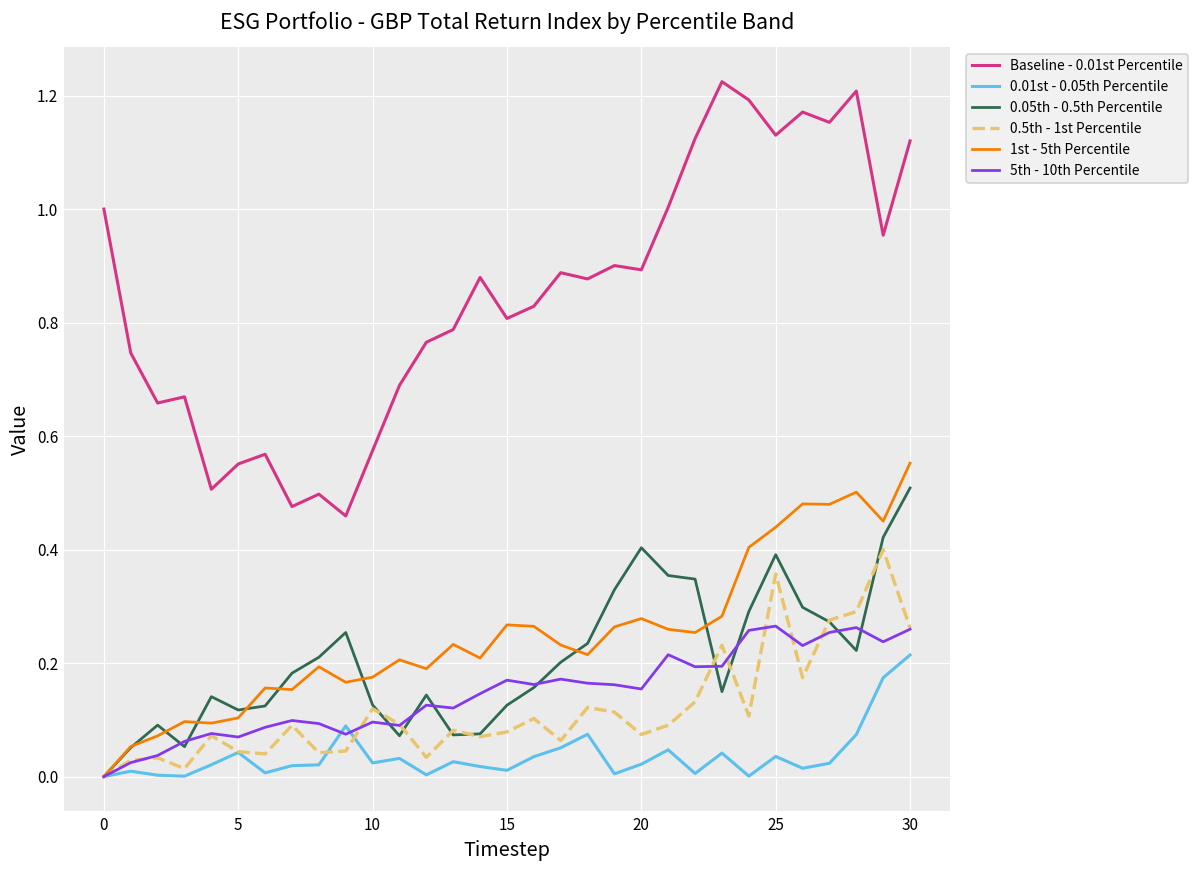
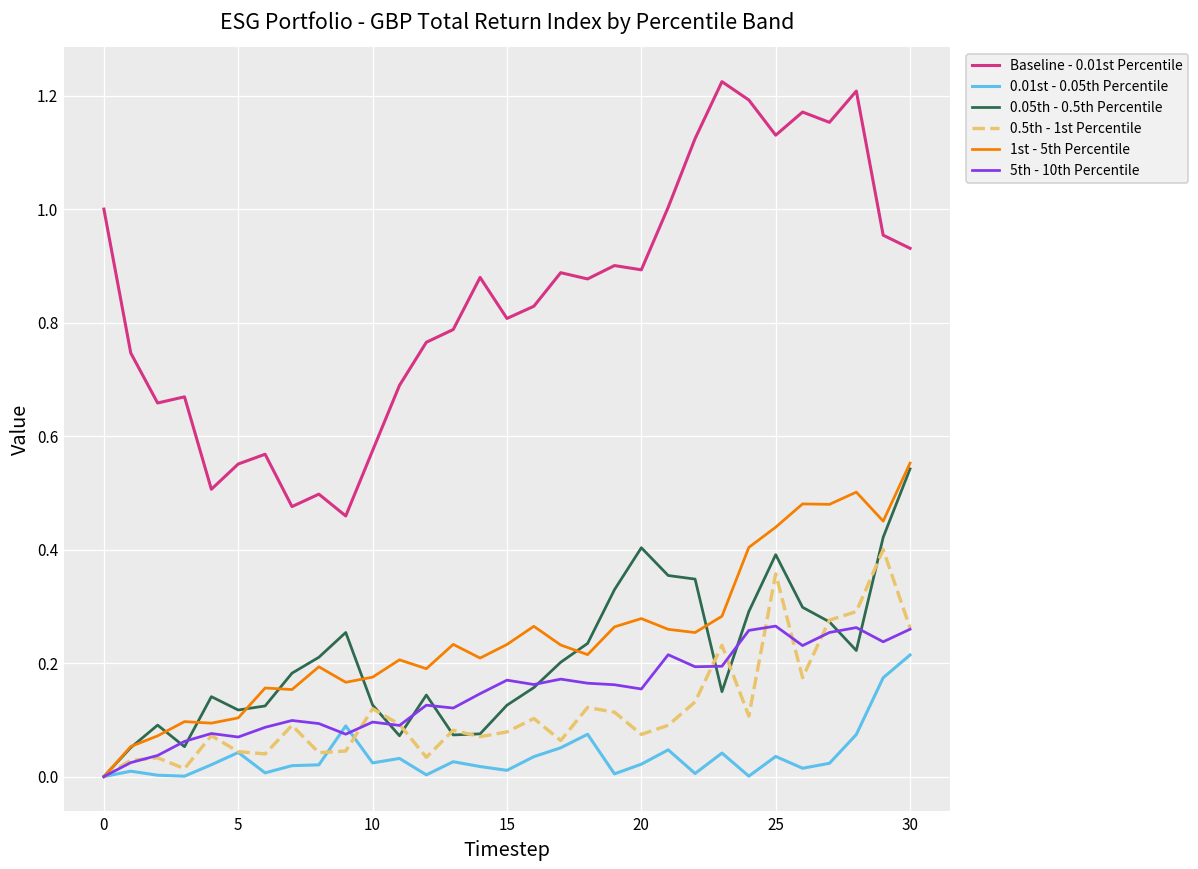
  {
    "Baseline - 0.01st Percentile": {
      "0": 1.00,
      "5": 0.55,
      "10": 0.57,
      "15": 0.81,
      "20": 0.89,
      "25": 1.13,
-     "30": 1.12
+     "30": 0.93
    },
    "0.01st - 0.05th Percentile": {
      "10": 0.02,
      "15": 0.01,
      "20": 0.02,
      "25": 0.04,
      "30": 0.21
    },
    "0.05th - 0.5th Percentile": {
      "5": 0.12,
      "10": 0.13,
      "15": 0.13,
      "20": 0.40,
      "25": 0.39,
-     "30": 0.51
+     "30": 0.54
    },
    "0.5th - 1st Percentile": {
      "10": 0.12,
      "15": 0.08,
      "20": 0.07,
      "25": 0.36
    },
    "1st - 5th Percentile": {
      "5": 0.10,
      "10": 0.18,
-     "15": 0.27,
+     "15": 0.23,
      "20": 0.28,
      "25": 0.44,
      "30": 0.55
    },
    "5th - 10th Percentile": {
      "5": 0.07,
      "10": 0.10,
      "15": 0.17,
      "20": 0.15,
      "25": 0.27
    }
  }
